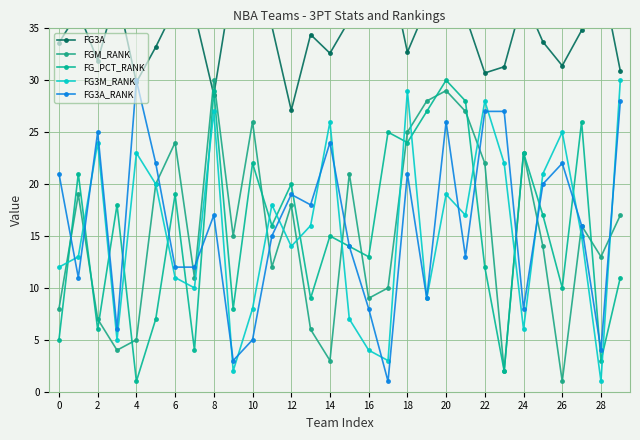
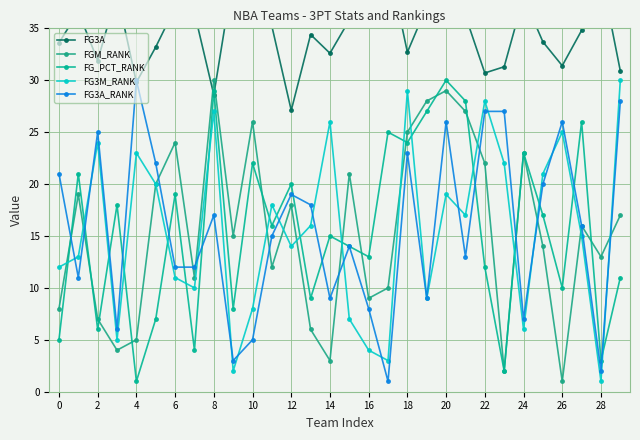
  {
    "FG3A": {
      "8": 28.6,
      "12": 27,
      "14": 32.6,
      "18": 32.7,
      "22": 30.7,
      "26": 31.4
    },
    "FG3A_RANK": {
      "0": 21,
      "2": 25,
      "6": 12,
      "8": 17,
      "10": 5,
      "12": 19,
-     "14": 24,
+     "14": 9,
      "16": 8,
-     "18": 21,
+     "18": 23,
      "20": 26,
      "22": 27,
-     "24": 8,
-     "26": 22,
-     "28": 4
+     "24": 7,
+     "26": 26,
+     "28": 2
    }
  }
